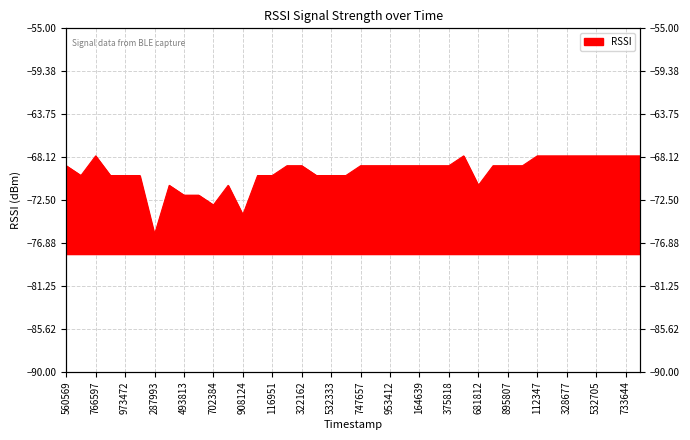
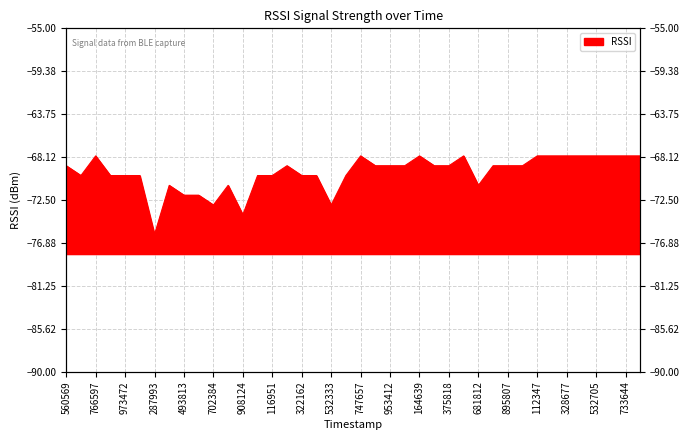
  {
    "560569": -69,
    "766597": -68,
    "973472": -70,
    "287993": -76,
    "493813": -72,
    "702384": -73,
    "908124": -74,
    "116951": -70,
-   "322162": -69,
-   "532333": -70,
-   "747657": -69,
+   "322162": -70,
+   "532333": -73,
+   "747657": -68,
    "953412": -69,
-   "164639": -69,
+   "164639": -68,
    "375818": -69,
    "681812": -71,
    "895807": -69,
    "112347": -68,
    "328677": -68,
    "532705": -68,
    "733644": -68
  }
